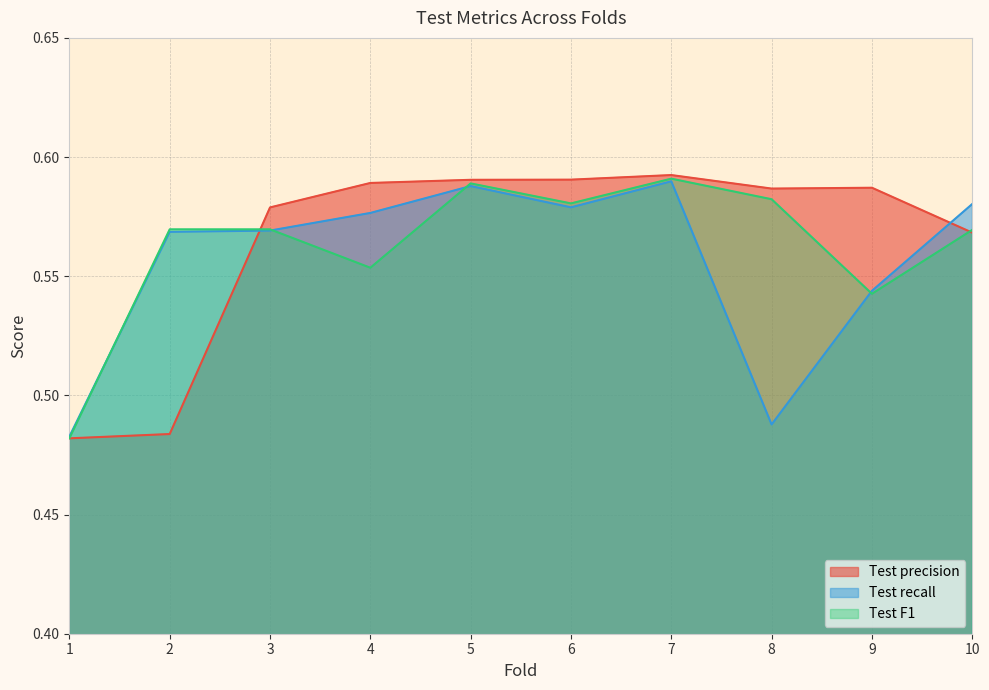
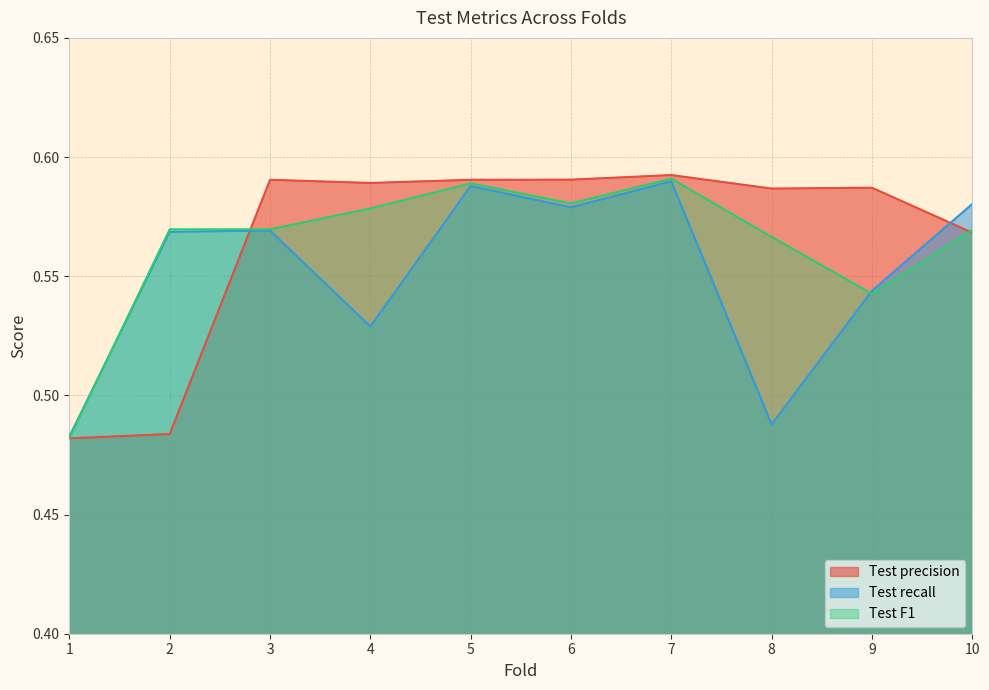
  {
    "Test precision": {
      "2": 0.484,
-     "3": 0.579,
+     "3": 0.590,
      "4": 0.589,
      "5": 0.590,
      "6": 0.591,
      "7": 0.592,
      "8": 0.587,
      "9": 0.587,
      "10": 0.568
    },
    "Test recall": {
-     "4": 0.577,
+     "4": 0.529,
      "5": 0.588,
      "6": 0.579,
      "7": 0.590,
      "8": 0.488,
      "9": 0.544,
      "10": 0.580
    },
    "Test F1": {
-     "4": 0.554,
+     "4": 0.578,
      "5": 0.589,
      "6": 0.581,
      "7": 0.591,
-     "8": 0.582,
+     "8": 0.566,
      "9": 0.543,
      "10": 0.569
    }
  }
